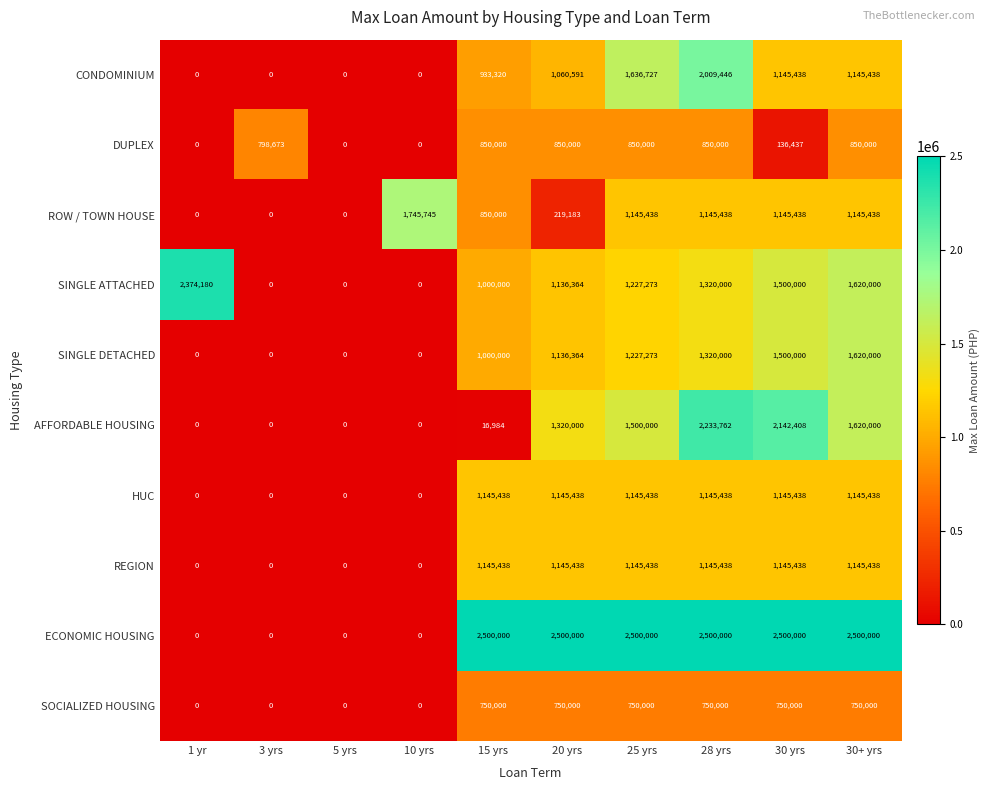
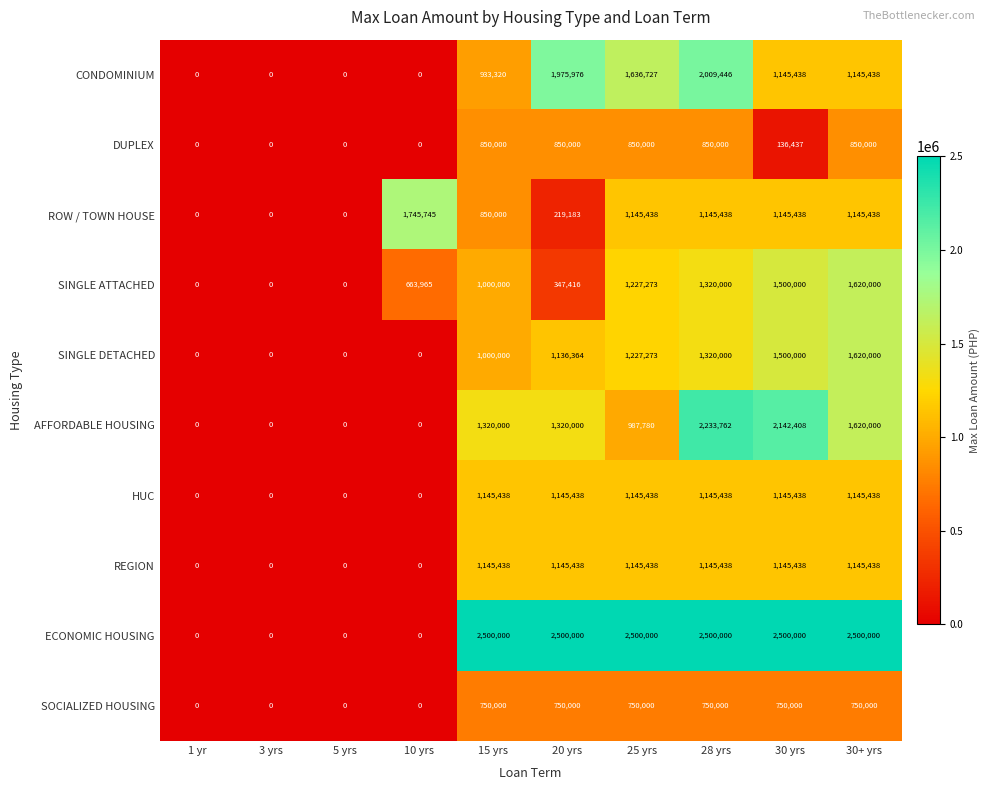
  {
    "CONDOMINIUM": {
      "1 yr": "0",
      "3 yrs": "0",
      "5 yrs": "0",
      "10 yrs": "0",
      "15 yrs": "933,320",
-     "20 yrs": "1,060,591",
+     "20 yrs": "1,975,976",
      "25 yrs": "1,636,727",
      "28 yrs": "2,009,446",
      "30 yrs": "1,145,438",
      "30+ yrs": "1,145,438"
    },
    "DUPLEX": {
      "1 yr": "0",
-     "3 yrs": "798,673",
+     "3 yrs": "0",
      "5 yrs": "0",
      "10 yrs": "0",
      "15 yrs": "850,000",
      "20 yrs": "850,000",
      "25 yrs": "850,000",
      "28 yrs": "850,000",
      "30 yrs": "136,437",
      "30+ yrs": "850,000"
    },
    "ROW / TOWN HOUSE": {
      "1 yr": "0",
      "3 yrs": "0",
      "5 yrs": "0",
      "10 yrs": "1,745,745",
      "15 yrs": "850,000",
      "20 yrs": "219,183",
      "25 yrs": "1,145,438",
      "28 yrs": "1,145,438",
      "30 yrs": "1,145,438",
      "30+ yrs": "1,145,438"
    },
    "SINGLE ATTACHED": {
-     "1 yr": "2,374,180",
+     "1 yr": "0",
      "3 yrs": "0",
      "5 yrs": "0",
-     "10 yrs": "0",
+     "10 yrs": "663,965",
      "15 yrs": "1,000,000",
-     "20 yrs": "1,136,364",
+     "20 yrs": "347,416",
      "25 yrs": "1,227,273",
      "28 yrs": "1,320,000",
      "30 yrs": "1,500,000",
      "30+ yrs": "1,620,000"
    },
    "SINGLE DETACHED": {
      "1 yr": "0",
      "3 yrs": "0",
      "5 yrs": "0",
      "10 yrs": "0",
      "15 yrs": "1,000,000",
      "20 yrs": "1,136,364",
      "25 yrs": "1,227,273",
      "28 yrs": "1,320,000",
      "30 yrs": "1,500,000",
      "30+ yrs": "1,620,000"
    },
    "AFFORDABLE HOUSING": {
      "1 yr": "0",
      "3 yrs": "0",
      "5 yrs": "0",
      "10 yrs": "0",
-     "15 yrs": "16,984",
+     "15 yrs": "1,320,000",
      "20 yrs": "1,320,000",
-     "25 yrs": "1,500,000",
+     "25 yrs": "987,780",
      "28 yrs": "2,233,762",
      "30 yrs": "2,142,408",
      "30+ yrs": "1,620,000"
    },
    "HUC": {
      "1 yr": "0",
      "3 yrs": "0",
      "5 yrs": "0",
      "10 yrs": "0",
      "15 yrs": "1,145,438",
      "20 yrs": "1,145,438",
      "25 yrs": "1,145,438",
      "28 yrs": "1,145,438",
      "30 yrs": "1,145,438",
      "30+ yrs": "1,145,438"
    },
    "REGION": {
      "1 yr": "0",
      "3 yrs": "0",
      "5 yrs": "0",
      "10 yrs": "0",
      "15 yrs": "1,145,438",
      "20 yrs": "1,145,438",
      "25 yrs": "1,145,438",
      "28 yrs": "1,145,438",
      "30 yrs": "1,145,438",
      "30+ yrs": "1,145,438"
    },
    "ECONOMIC HOUSING": {
      "1 yr": "0",
      "3 yrs": "0",
      "5 yrs": "0",
      "10 yrs": "0",
      "15 yrs": "2,500,000",
      "20 yrs": "2,500,000",
      "25 yrs": "2,500,000",
      "28 yrs": "2,500,000",
      "30 yrs": "2,500,000",
      "30+ yrs": "2,500,000"
    },
    "SOCIALIZED HOUSING": {
      "1 yr": "0",
      "3 yrs": "0",
      "5 yrs": "0",
      "10 yrs": "0",
      "15 yrs": "750,000",
      "20 yrs": "750,000",
      "25 yrs": "750,000",
      "28 yrs": "750,000",
      "30 yrs": "750,000",
      "30+ yrs": "750,000"
    }
  }
